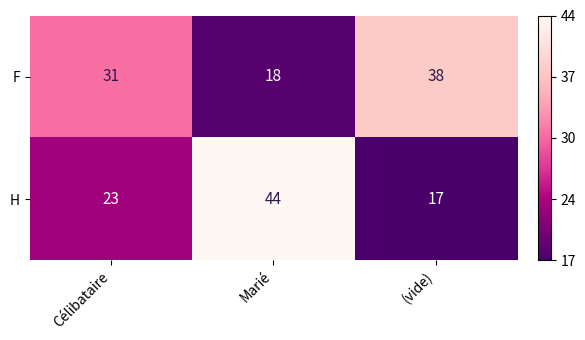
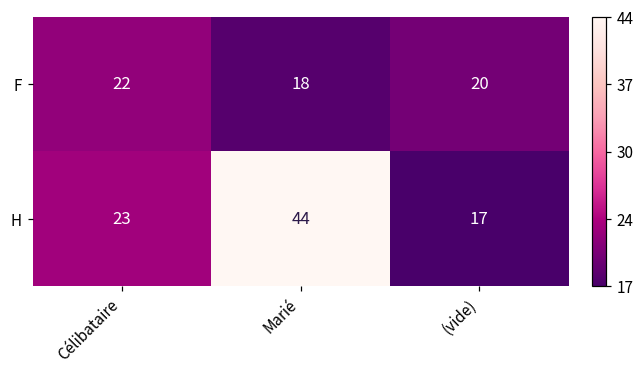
  {
    "F": {
-     "Célibataire": 31,
+     "Célibataire": 22,
      "Marié": 18,
-     "(vide)": 38
+     "(vide)": 20
    },
    "H": {
      "Célibataire": 23,
      "Marié": 44,
      "(vide)": 17
    }
  }
